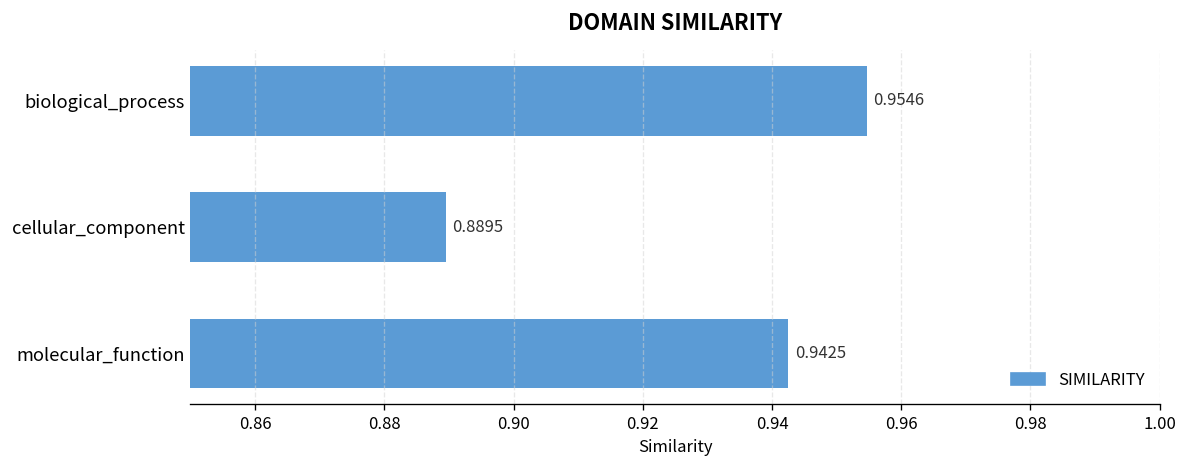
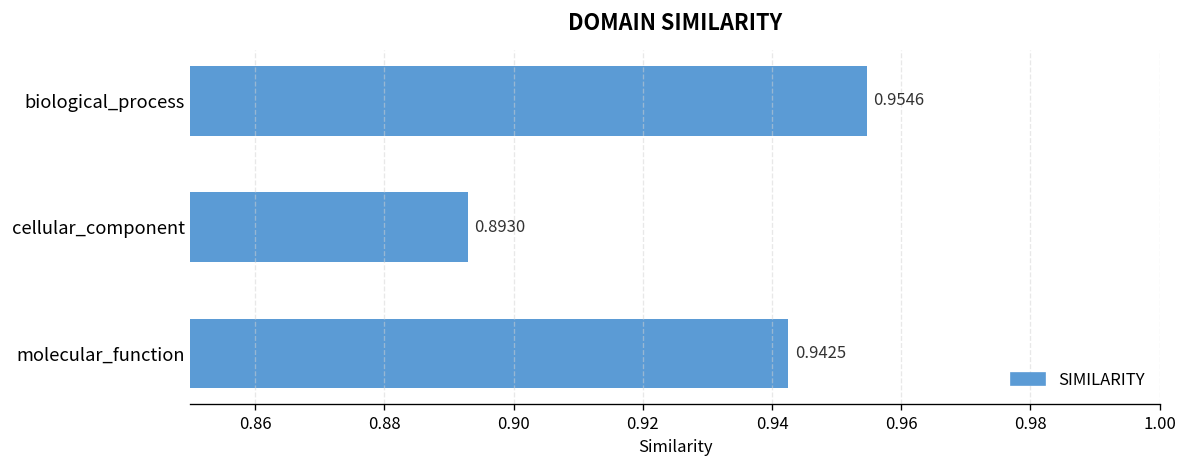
  {
    "biological_process": 0.9546,
-   "cellular_component": 0.8895,
+   "cellular_component": 0.8930,
    "molecular_function": 0.9425
  }
